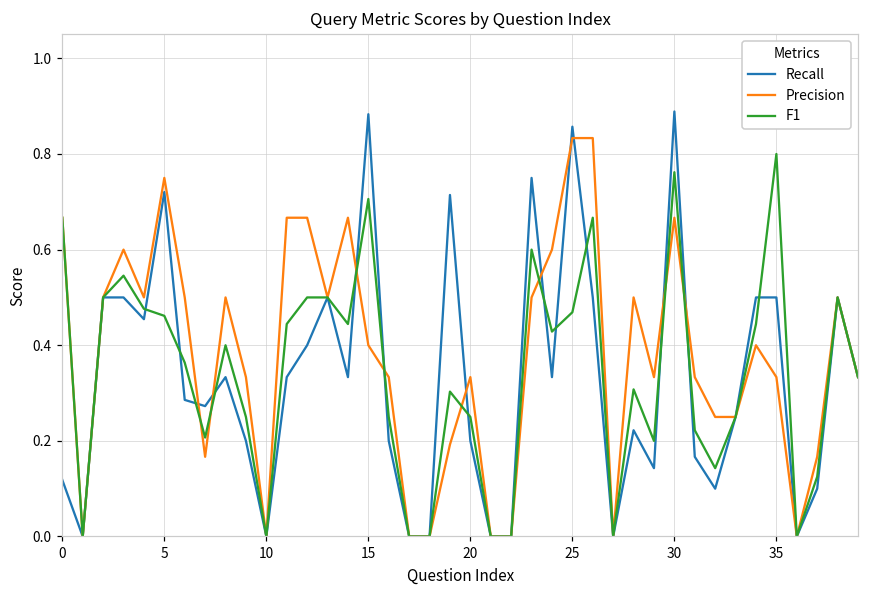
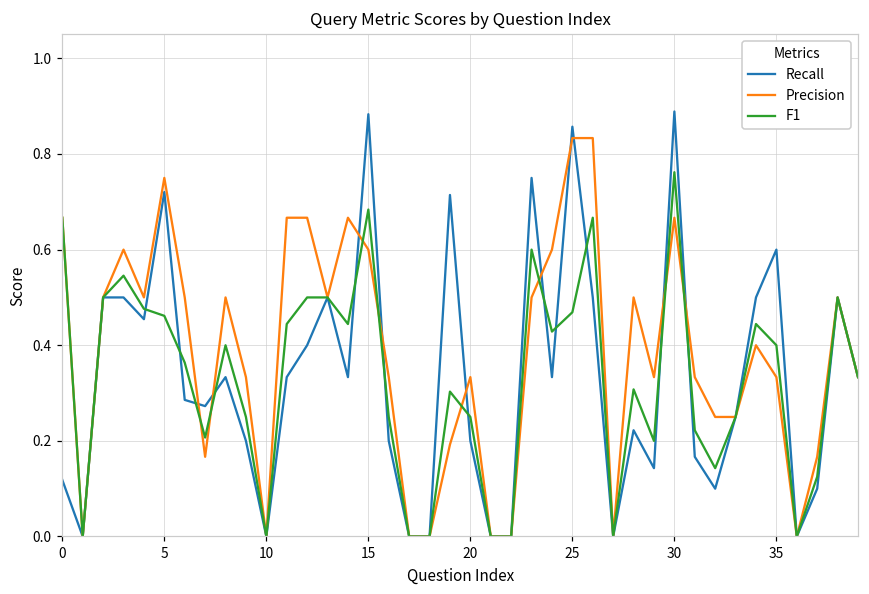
  {
    "Recall": {
      "0": 0.12,
      "5": 0.72,
      "15": 0.88,
      "20": 0.2,
      "25": 0.86,
      "30": 0.89,
-     "35": 0.5
+     "35": 0.6
    },
    "Precision": {
      "5": 0.75,
-     "15": 0.4,
+     "15": 0.6,
      "20": 0.33,
      "25": 0.83,
      "30": 0.67,
      "35": 0.33
    },
    "F1": {
      "5": 0.46,
-     "15": 0.71,
+     "15": 0.68,
      "20": 0.25,
      "25": 0.47,
      "30": 0.76,
-     "35": 0.8
+     "35": 0.4
    }
  }
